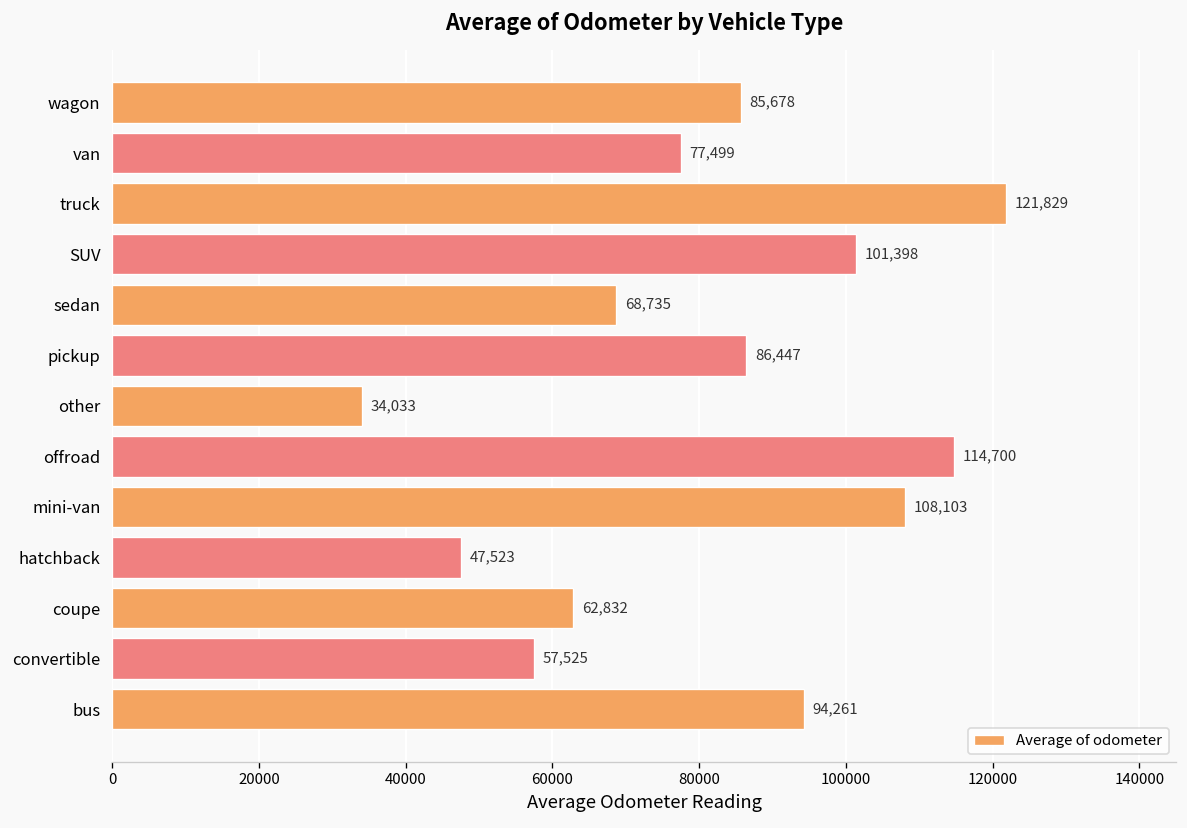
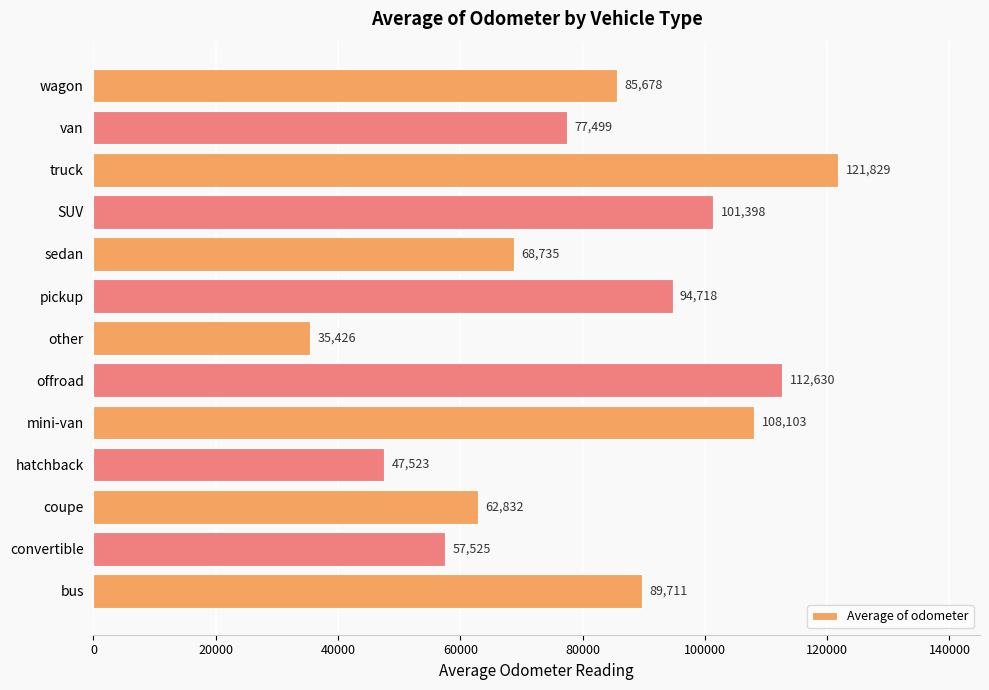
  {
    "wagon": "85,678",
    "van": "77,499",
    "truck": "121,829",
    "SUV": "101,398",
    "sedan": "68,735",
-   "pickup": "86,447",
-   "other": "34,033",
-   "offroad": "114,700",
+   "pickup": "94,718",
+   "other": "35,426",
+   "offroad": "112,630",
    "mini-van": "108,103",
    "hatchback": "47,523",
    "coupe": "62,832",
    "convertible": "57,525",
-   "bus": "94,261"
+   "bus": "89,711"
  }
